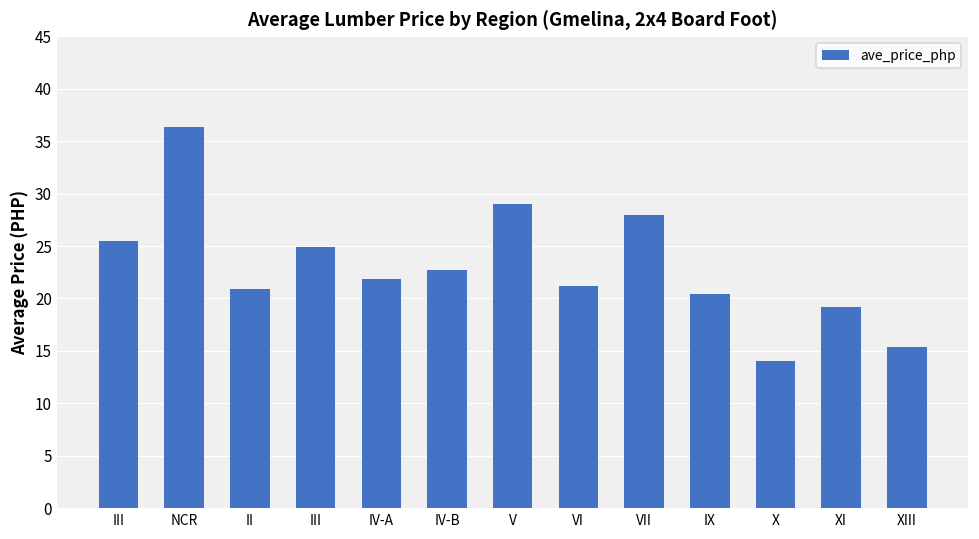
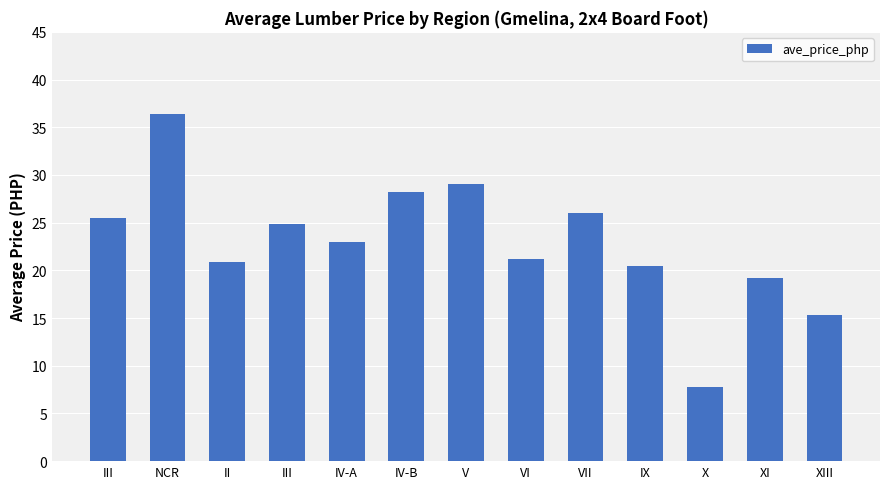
  {
    "NCR": 36,
    "II": 21,
-   "IV-A": 22,
-   "IV-B": 23,
+   "IV-A": 23,
+   "IV-B": 28,
    "V": 29,
    "VI": 21,
-   "VII": 28,
+   "VII": 26,
    "IX": 20,
-   "X": 14,
+   "X": 8,
    "XI": 19,
    "XIII": 15
  }
